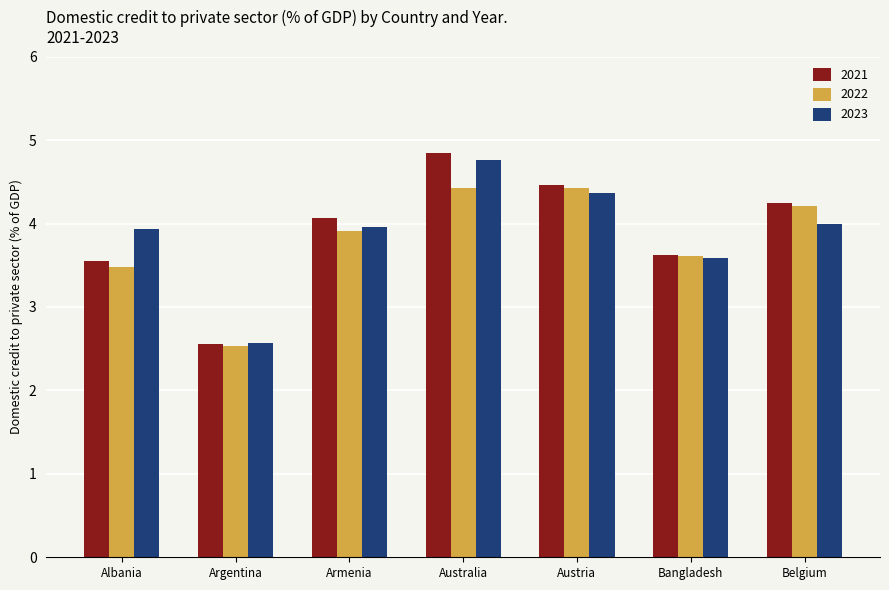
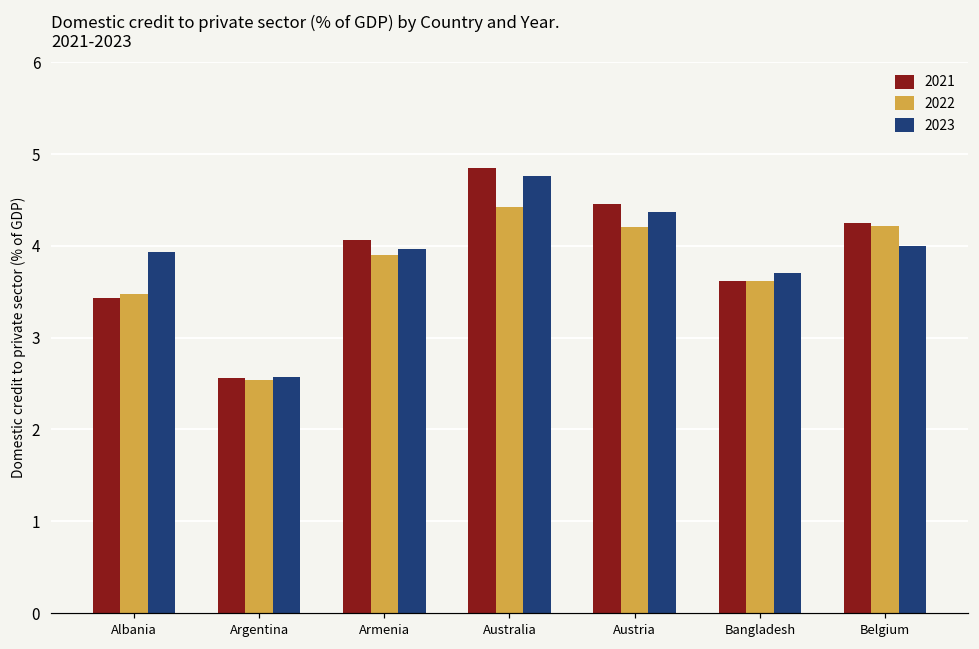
  {
    "2021": {
-     "Albania": 3.5,
+     "Albania": 3.4,
      "Argentina": 2.6,
      "Armenia": 4.1,
      "Australia": 4.8,
      "Austria": 4.5,
      "Bangladesh": 3.6,
      "Belgium": 4.2
    },
    "2022": {
      "Albania": 3.5,
      "Argentina": 2.5,
      "Armenia": 3.9,
      "Australia": 4.4,
-     "Austria": 4.4,
+     "Austria": 4.2,
      "Bangladesh": 3.6,
      "Belgium": 4.2
    },
    "2023": {
      "Albania": 3.9,
      "Argentina": 2.6,
      "Armenia": 4.0,
      "Australia": 4.8,
      "Austria": 4.4,
-     "Bangladesh": 3.6,
+     "Bangladesh": 3.7,
      "Belgium": 4.0
    }
  }
